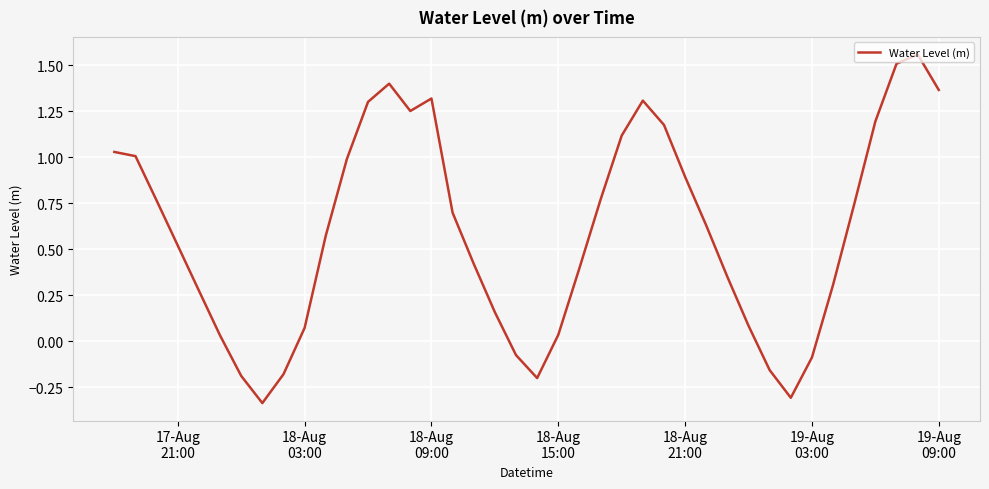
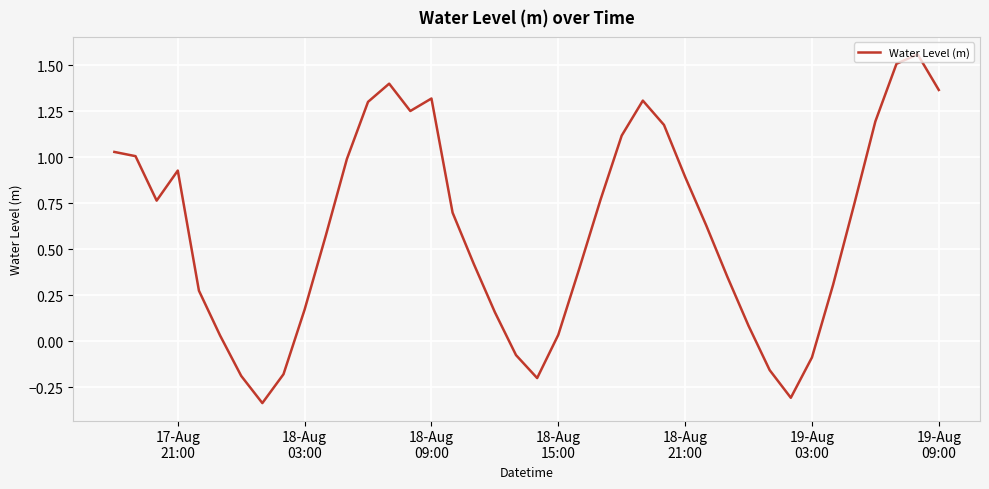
  {
-   "17-Aug 21:00": 0.52,
-   "18-Aug 03:00": 0.07,
+   "17-Aug 21:00": 0.93,
+   "18-Aug 03:00": 0.17,
    "18-Aug 09:00": 1.32,
    "18-Aug 15:00": 0.03,
    "18-Aug 21:00": 0.89,
    "19-Aug 03:00": -0.09,
    "19-Aug 09:00": 1.37
  }
